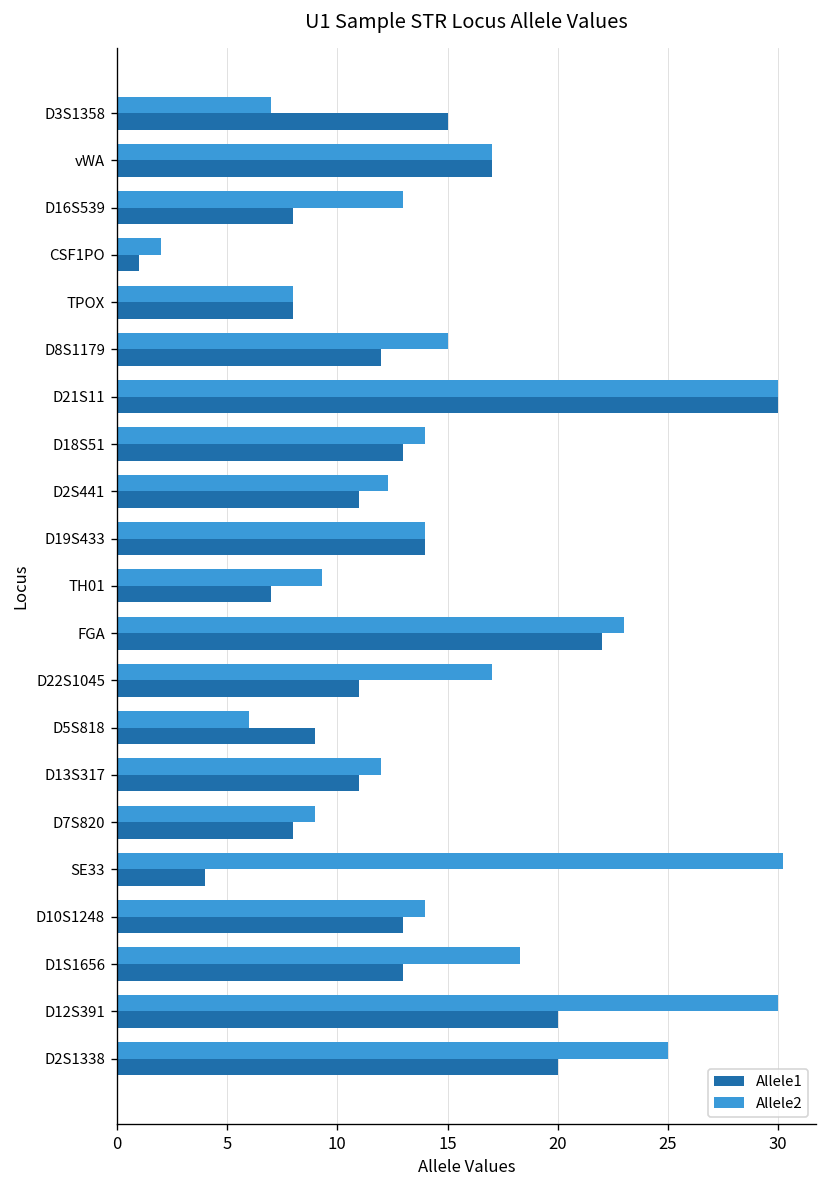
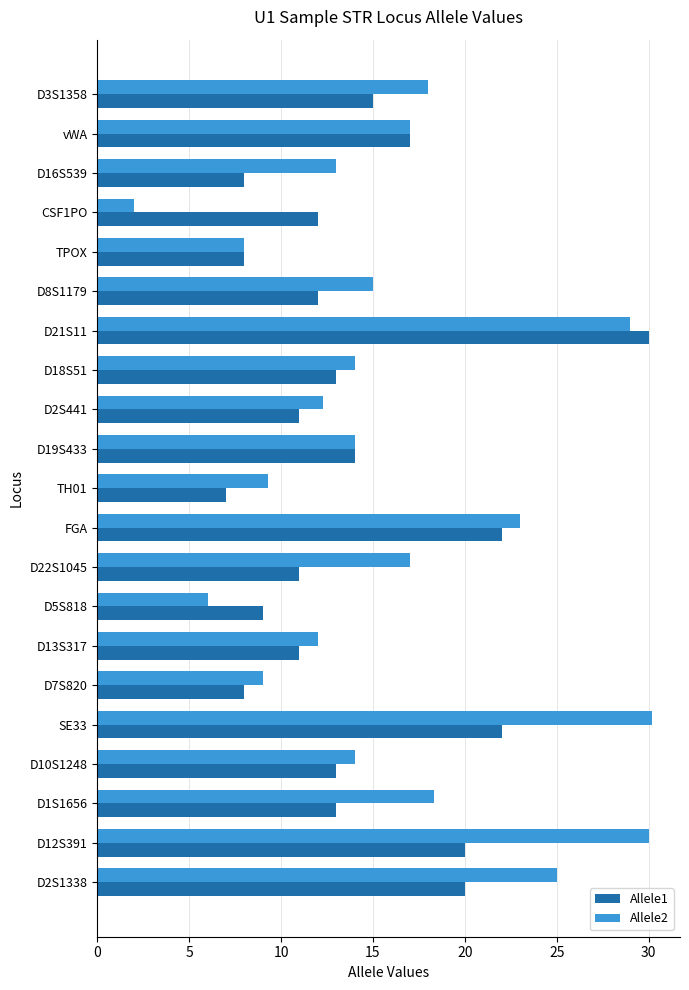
  {
    "Allele1": {
      "D3S1358": 15,
      "vWA": 17,
      "D16S539": 8,
-     "CSF1PO": 1,
+     "CSF1PO": 12,
      "TPOX": 8,
      "D8S1179": 12,
      "D21S11": 30,
      "D18S51": 13,
      "D2S441": 11,
      "D19S433": 14,
      "TH01": 7,
      "FGA": 22,
      "D22S1045": 11,
      "D5S818": 9,
      "D13S317": 11,
      "D7S820": 8,
-     "SE33": 4,
+     "SE33": 22,
      "D10S1248": 13,
      "D1S1656": 13,
      "D12S391": 20,
      "D2S1338": 20
    },
    "Allele2": {
-     "D3S1358": 7,
+     "D3S1358": 18,
      "vWA": 17,
      "D16S539": 13,
      "CSF1PO": 2,
      "TPOX": 8,
      "D8S1179": 15,
-     "D21S11": 30,
+     "D21S11": 29,
      "D18S51": 14,
      "D2S441": 12.3,
      "D19S433": 14,
      "TH01": 9.3,
      "FGA": 23,
      "D22S1045": 17,
      "D5S818": 6,
      "D13S317": 12,
      "D7S820": 9,
      "SE33": 30.2,
      "D10S1248": 14,
      "D1S1656": 18.3,
      "D12S391": 30,
      "D2S1338": 25
    }
  }
